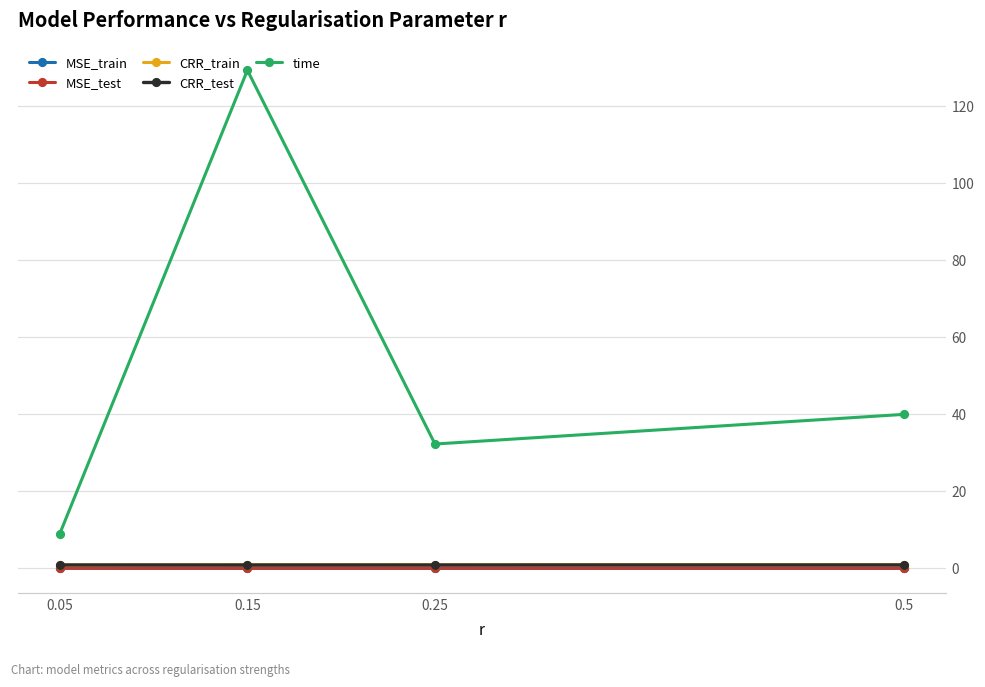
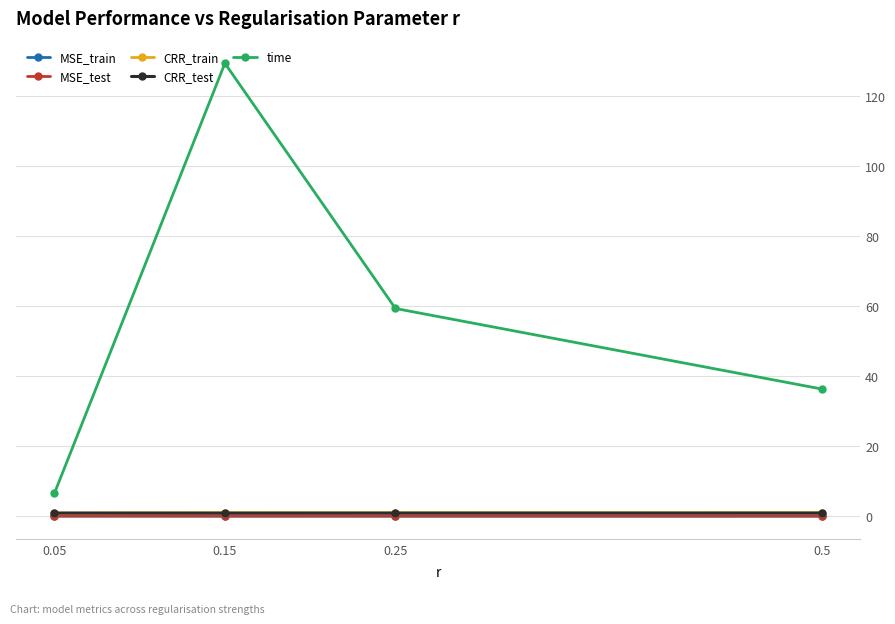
  {
    "MSE_test": {
      "0.05": 0,
      "0.15": 0,
      "0.25": 0,
      "0.5": 0
    },
    "CRR_test": {
      "0.05": 1,
      "0.15": 1,
      "0.25": 1,
      "0.5": 1
    },
    "time": {
-     "0.05": 9,
+     "0.05": 6,
      "0.15": 129,
-     "0.25": 32,
-     "0.5": 40
+     "0.25": 59,
+     "0.5": 36
    }
  }
